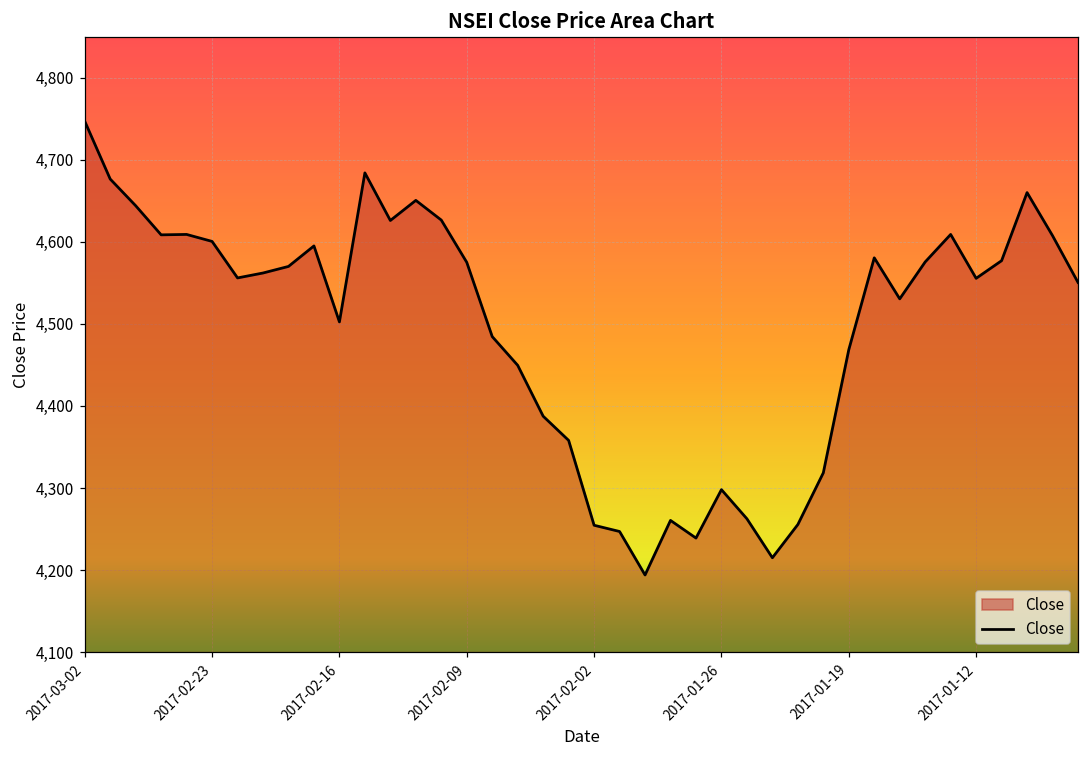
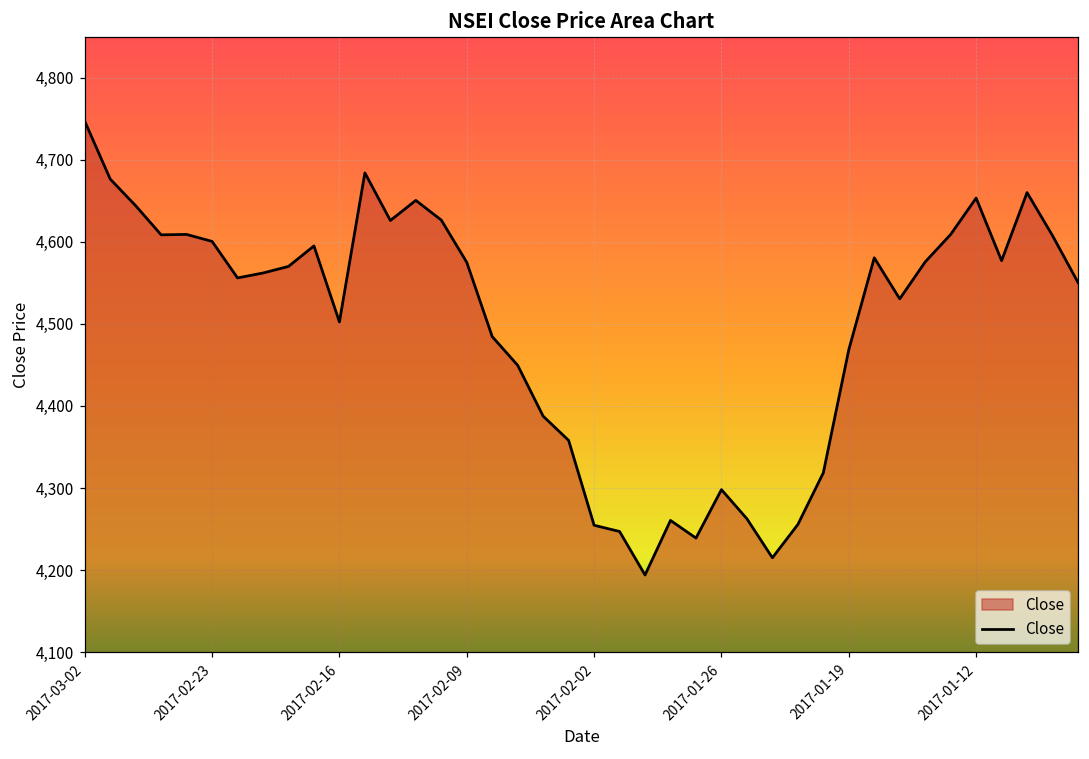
  {
    "2017-03-02": "4,750",
    "2017-02-23": "4,600",
    "2017-02-16": "4,500",
    "2017-02-09": "4,580",
    "2017-02-02": "4,250",
    "2017-01-26": "4,300",
    "2017-01-19": "4,470",
-   "2017-01-12": "4,560"
+   "2017-01-12": "4,650"
  }
